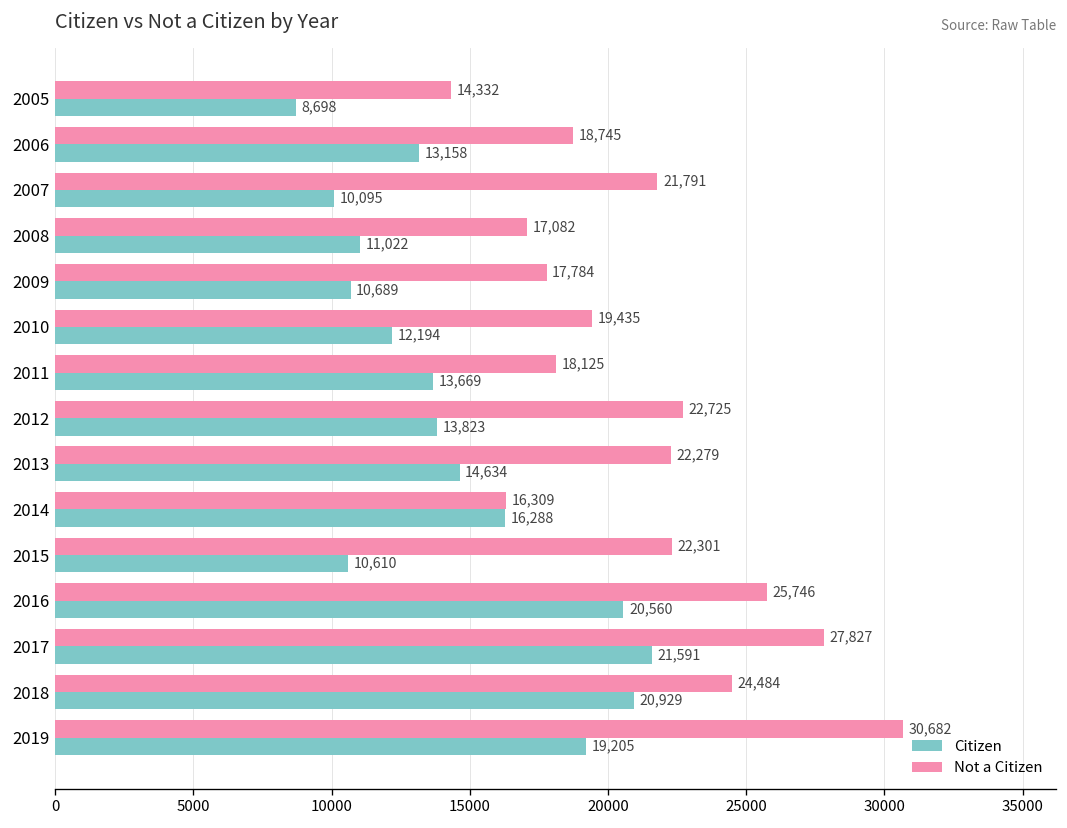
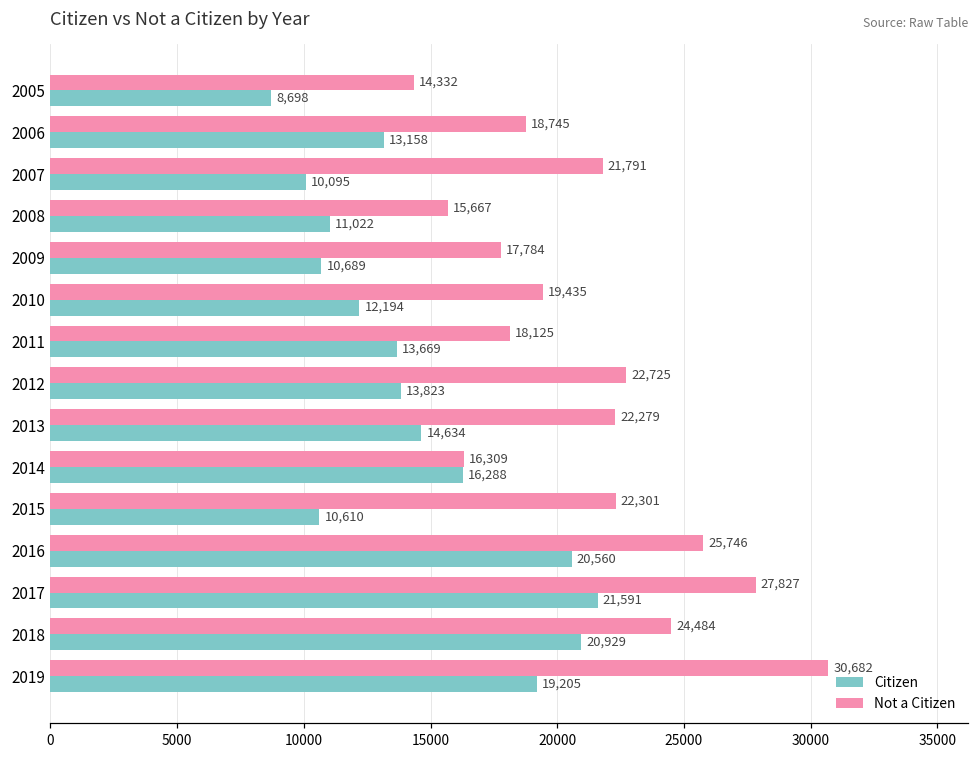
  {
    "Citizen": {
      "2005": "8,698",
      "2006": "13,158",
      "2007": "10,095",
      "2008": "11,022",
      "2009": "10,689",
      "2010": "12,194",
      "2011": "13,669",
      "2012": "13,823",
      "2013": "14,634",
      "2014": "16,288",
      "2015": "10,610",
      "2016": "20,560",
      "2017": "21,591",
      "2018": "20,929",
      "2019": "19,205"
    },
    "Not a Citizen": {
      "2005": "14,332",
      "2006": "18,745",
      "2007": "21,791",
-     "2008": "17,082",
+     "2008": "15,667",
      "2009": "17,784",
      "2010": "19,435",
      "2011": "18,125",
      "2012": "22,725",
      "2013": "22,279",
      "2014": "16,309",
      "2015": "22,301",
      "2016": "25,746",
      "2017": "27,827",
      "2018": "24,484",
      "2019": "30,682"
    }
  }
